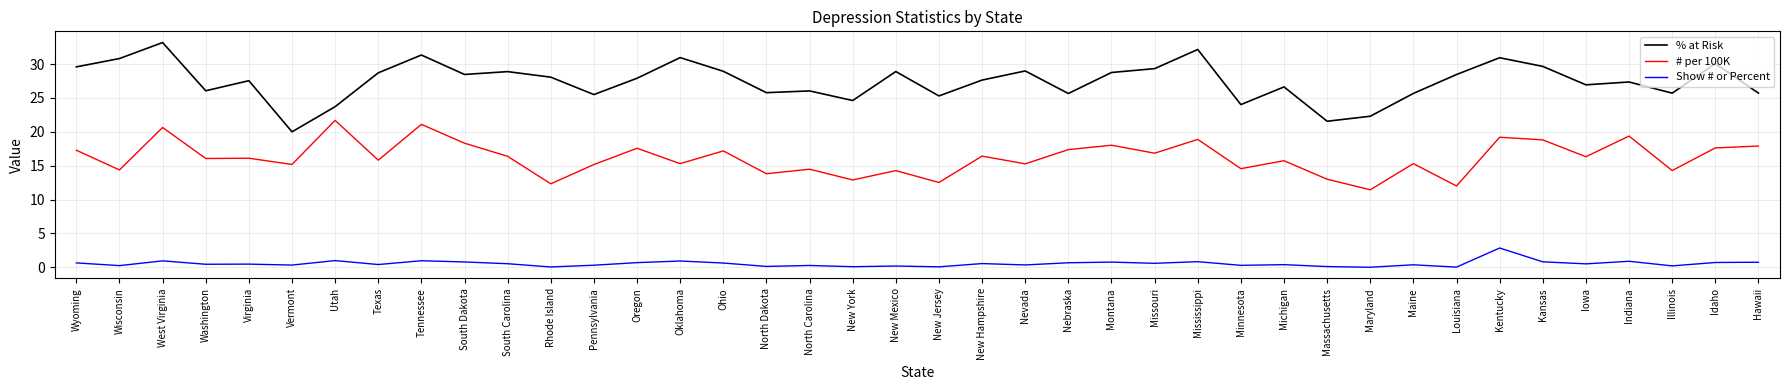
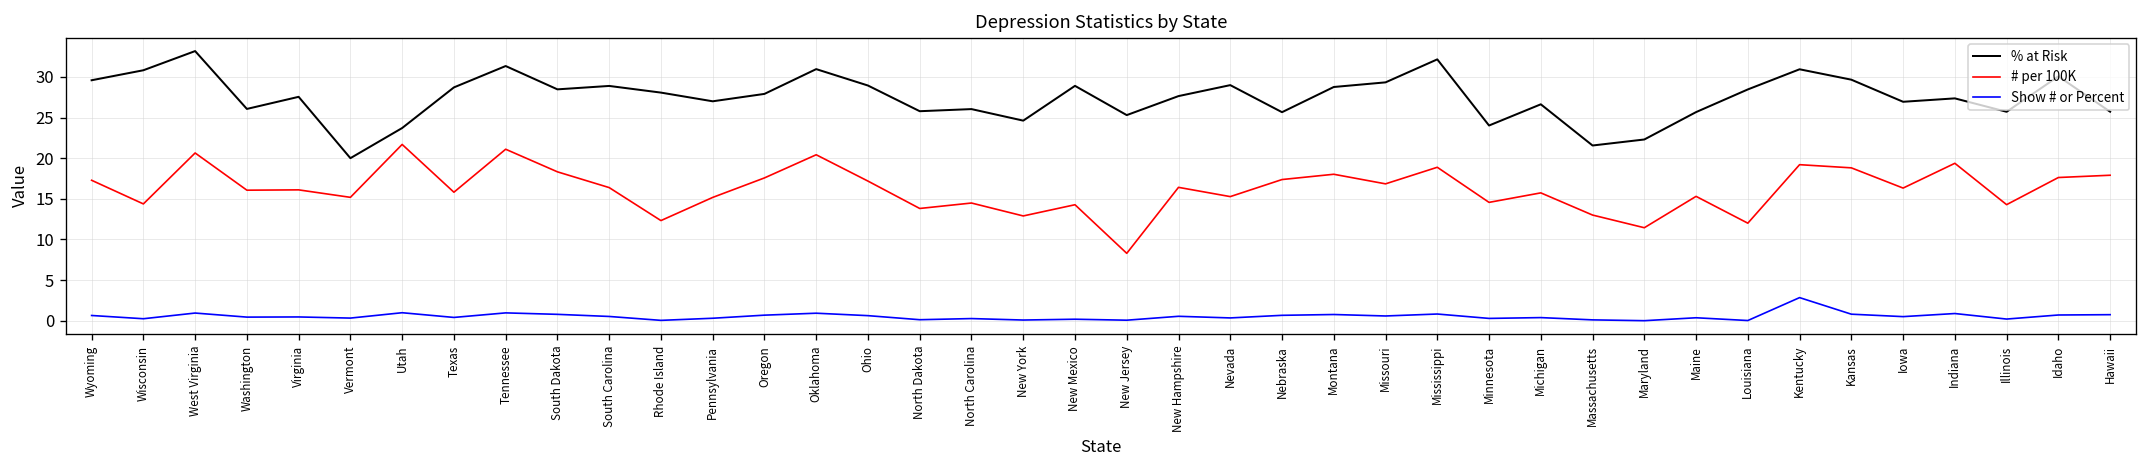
  {
    "% at Risk": {
      "Wyoming": 30,
      "Wisconsin": 31,
      "West Virginia": 33,
      "Washington": 26,
      "Virginia": 28,
      "Vermont": 20,
      "Utah": 24,
      "Texas": 29,
      "Tennessee": 31,
      "South Dakota": 28,
      "South Carolina": 29,
      "Rhode Island": 28,
-     "Pennsylvania": 26,
+     "Pennsylvania": 27,
      "Oregon": 28,
      "Oklahoma": 31,
      "Ohio": 29,
      "North Dakota": 26,
      "North Carolina": 26,
      "New York": 25,
      "New Mexico": 29,
      "New Jersey": 25,
      "New Hampshire": 28,
      "Nevada": 29,
      "Nebraska": 26,
      "Montana": 29,
      "Missouri": 29,
      "Mississippi": 32,
      "Minnesota": 24,
      "Michigan": 27,
      "Massachusetts": 22,
      "Maryland": 22,
      "Maine": 26,
      "Louisiana": 28,
      "Kentucky": 31,
      "Kansas": 30,
      "Iowa": 27,
      "Indiana": 27,
      "Illinois": 26,
      "Hawaii": 26
    },
    "# per 100K": {
      "Wyoming": 17,
      "Wisconsin": 14,
      "West Virginia": 21,
      "Washington": 16,
      "Virginia": 16,
      "Vermont": 15,
      "Utah": 22,
      "Texas": 16,
      "Tennessee": 21,
      "South Dakota": 18,
      "South Carolina": 16,
      "Rhode Island": 12,
      "Pennsylvania": 15,
      "Oregon": 18,
-     "Oklahoma": 15,
+     "Oklahoma": 20,
      "Ohio": 17,
      "North Dakota": 14,
      "North Carolina": 14,
      "New York": 13,
      "New Mexico": 14,
-     "New Jersey": 13,
+     "New Jersey": 8,
      "New Hampshire": 16,
      "Nevada": 15,
      "Nebraska": 17,
      "Montana": 18,
      "Missouri": 17,
      "Mississippi": 19,
      "Minnesota": 15,
      "Michigan": 16,
      "Massachusetts": 13,
      "Maryland": 11,
      "Maine": 15,
      "Louisiana": 12,
      "Kentucky": 19,
      "Kansas": 19,
      "Iowa": 16,
      "Indiana": 19,
      "Illinois": 14,
      "Idaho": 18,
      "Hawaii": 18
    },
    "Show # or Percent": {
      "Wyoming": 1,
      "Wisconsin": 0,
      "West Virginia": 1,
      "Washington": 0,
      "Virginia": 0,
      "Vermont": 0,
      "Utah": 1,
      "Texas": 0,
      "Tennessee": 1,
      "South Dakota": 1,
      "South Carolina": 1,
      "Rhode Island": 0,
      "Pennsylvania": 0,
      "Oregon": 1,
      "Oklahoma": 1,
      "Ohio": 1,
      "North Dakota": 0,
      "North Carolina": 0,
      "New York": 0,
      "New Mexico": 0,
      "New Jersey": 0,
      "New Hampshire": 1,
      "Nevada": 0,
      "Nebraska": 1,
      "Montana": 1,
      "Missouri": 1,
      "Mississippi": 1,
      "Minnesota": 0,
      "Michigan": 0,
      "Massachusetts": 0,
      "Maryland": 0,
      "Maine": 0,
      "Louisiana": 0,
      "Kentucky": 3,
      "Kansas": 1,
      "Iowa": 1,
      "Indiana": 1,
      "Illinois": 0,
      "Idaho": 1,
      "Hawaii": 1
    }
  }
